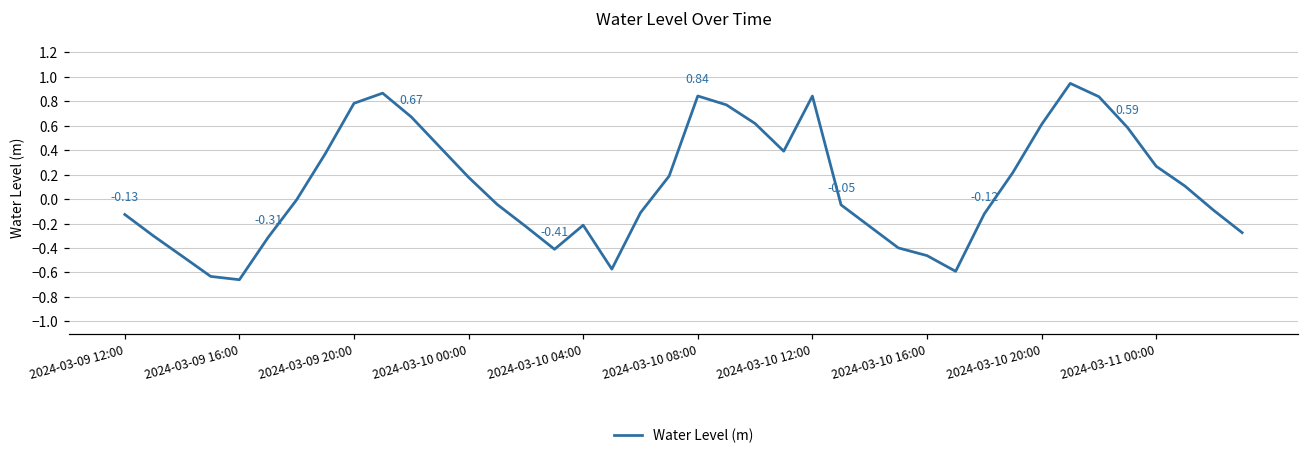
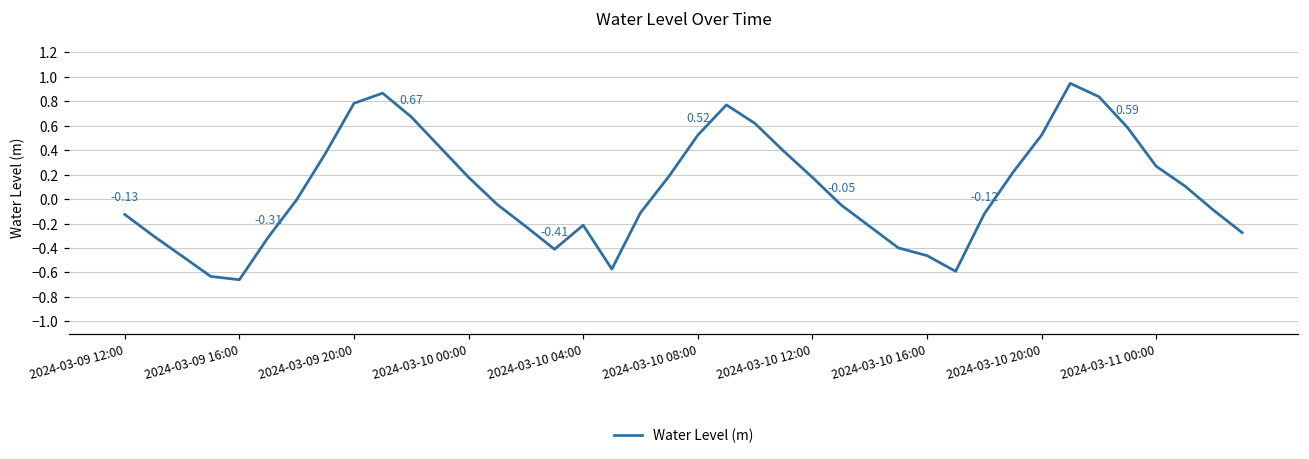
  {
    "2024-03-09 12:00": -0.13,
-   "2024-03-10 08:00": 0.84,
-   "2024-03-10 12:00": 0.84,
-   "2024-03-10 20:00": 0.61
+   "2024-03-10 08:00": 0.52,
+   "2024-03-10 12:00": 0.18,
+   "2024-03-10 20:00": 0.52
  }
